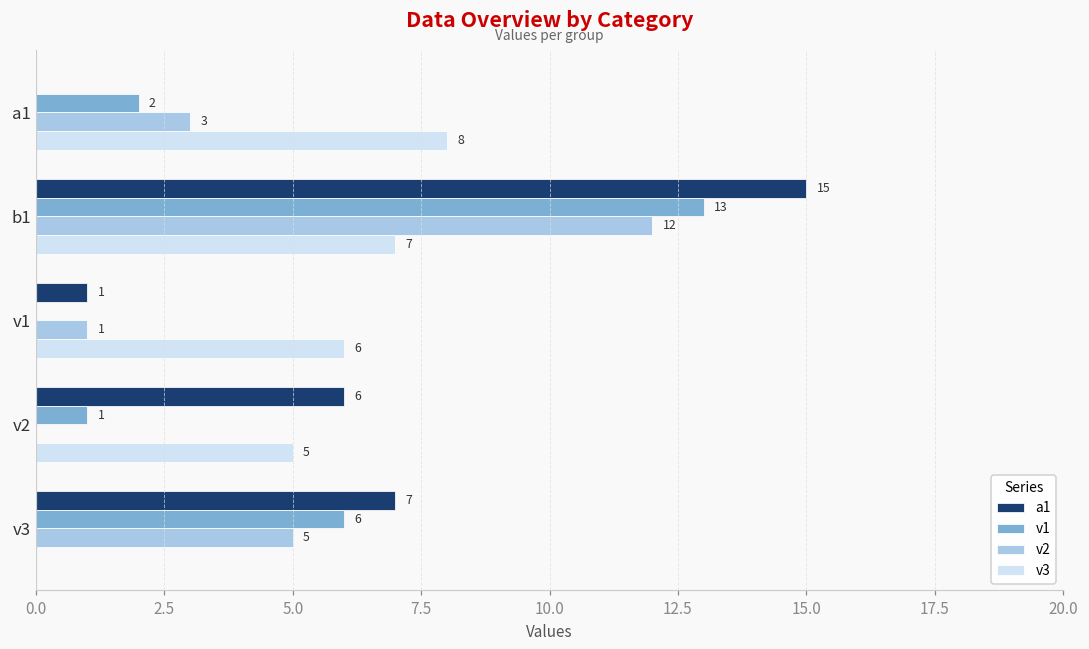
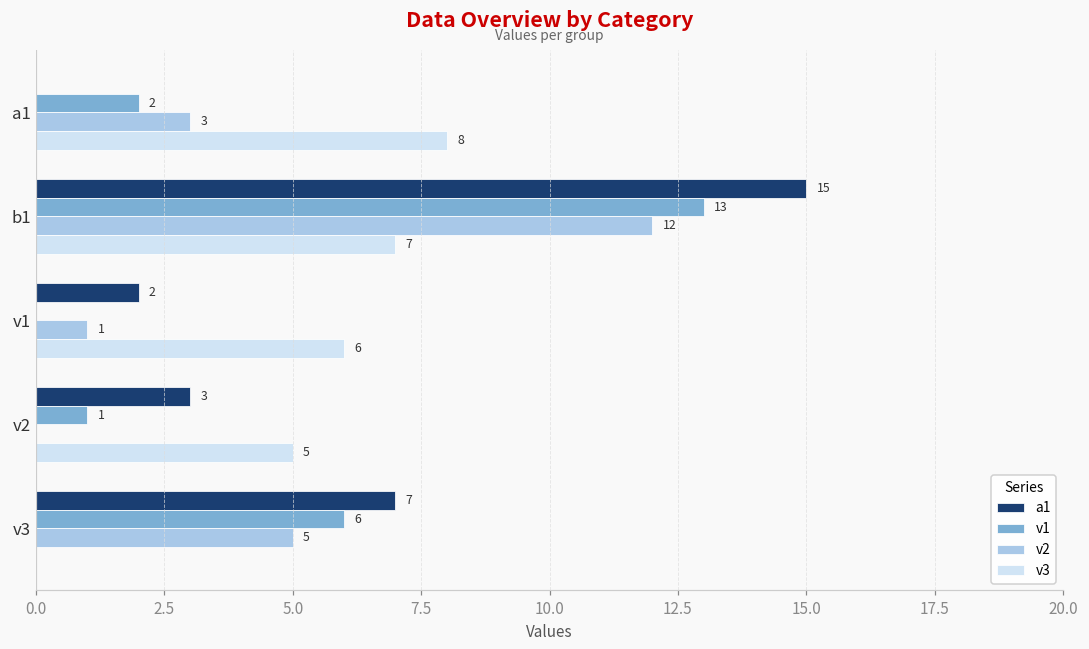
  {
    "a1": {
      "b1": 15,
-     "v1": 1,
-     "v2": 6,
+     "v1": 2,
+     "v2": 3,
      "v3": 7
    }
  }
